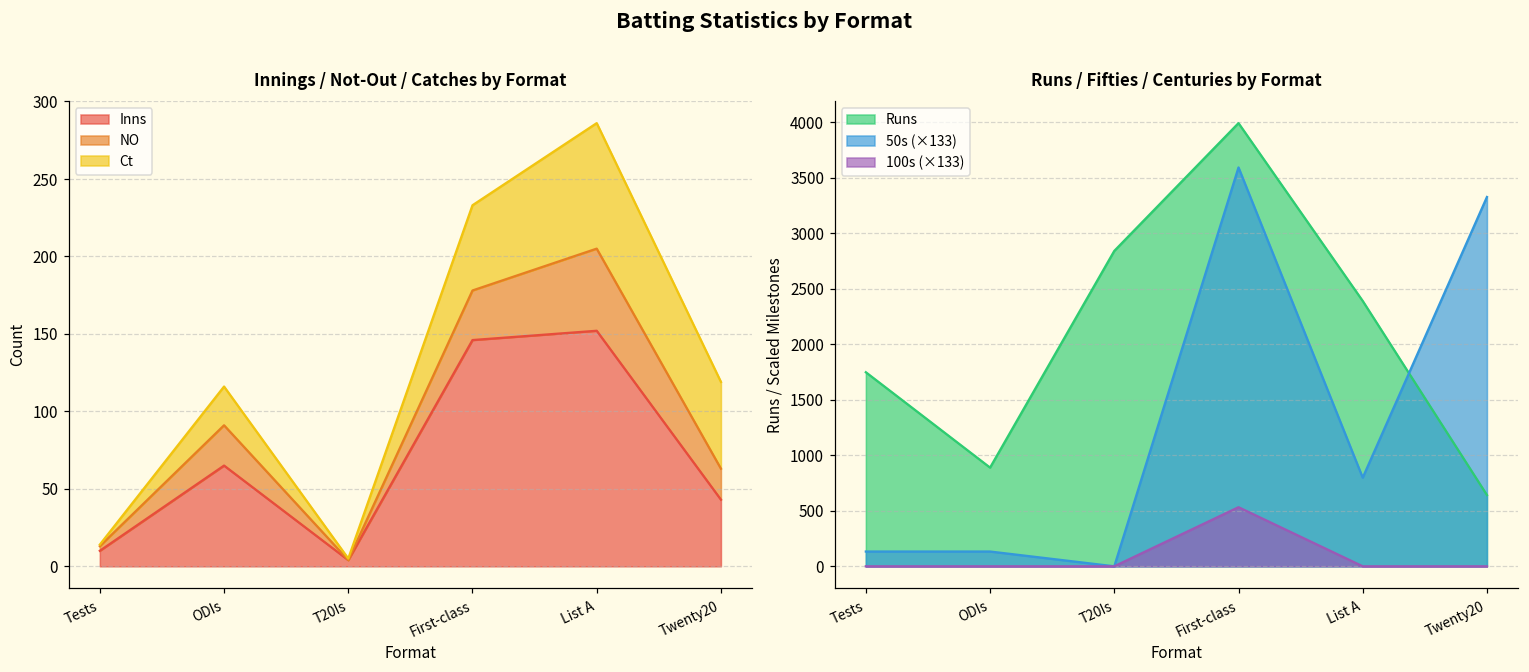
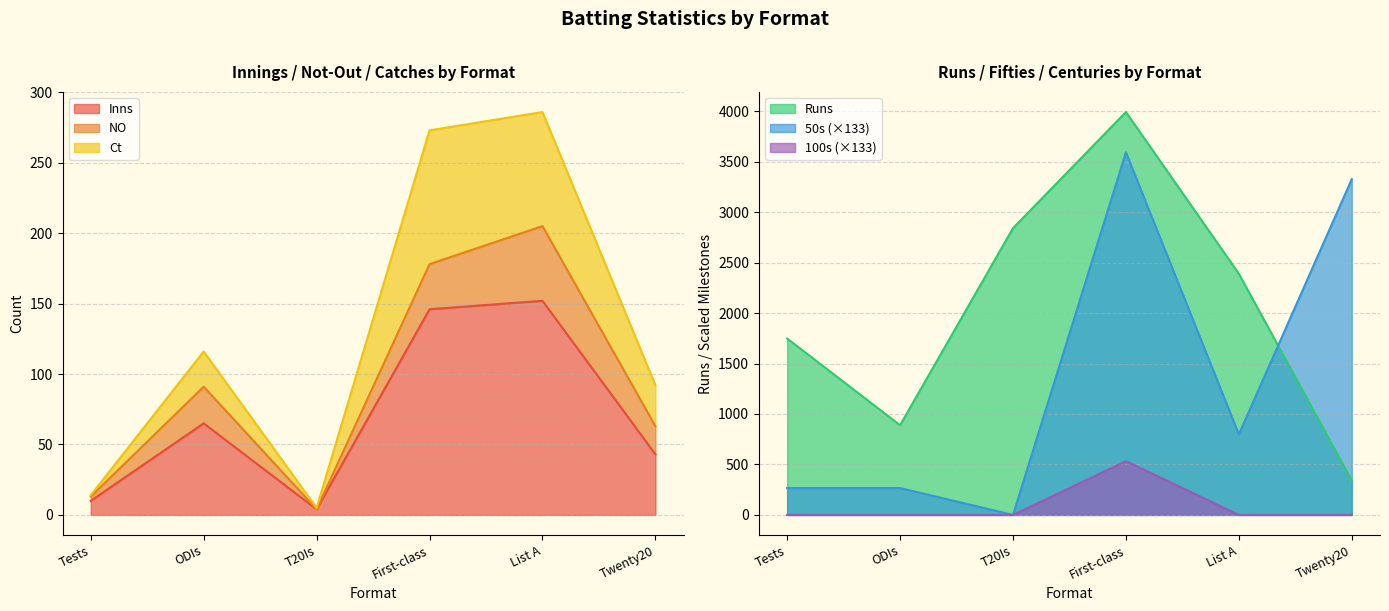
  {
    "Innings / Not-Out / Catches by Format": {
      "Ct": {
        "ODIs": 25,
-       "First-class": 55,
+       "First-class": 95,
        "List A": 81,
-       "Twenty20": 56
+       "Twenty20": 29
      }
    },
    "Runs / Fifties / Centuries by Format": {
      "Runs": {
        "Tests": 1750,
        "ODIs": 890,
        "T20Is": 2840,
        "First-class": 3990,
        "List A": 2390,
-       "Twenty20": 640
+       "Twenty20": 340
      },
      "50s (×133)": {
-       "Tests": 130,
-       "ODIs": 130,
+       "Tests": 270,
+       "ODIs": 270,
        "First-class": 3590,
        "List A": 800,
        "Twenty20": 3330
      },
      "100s (×133)": {
        "Tests": 0,
        "ODIs": 0,
        "First-class": 530,
        "List A": 0,
        "Twenty20": 0
      }
    }
  }
